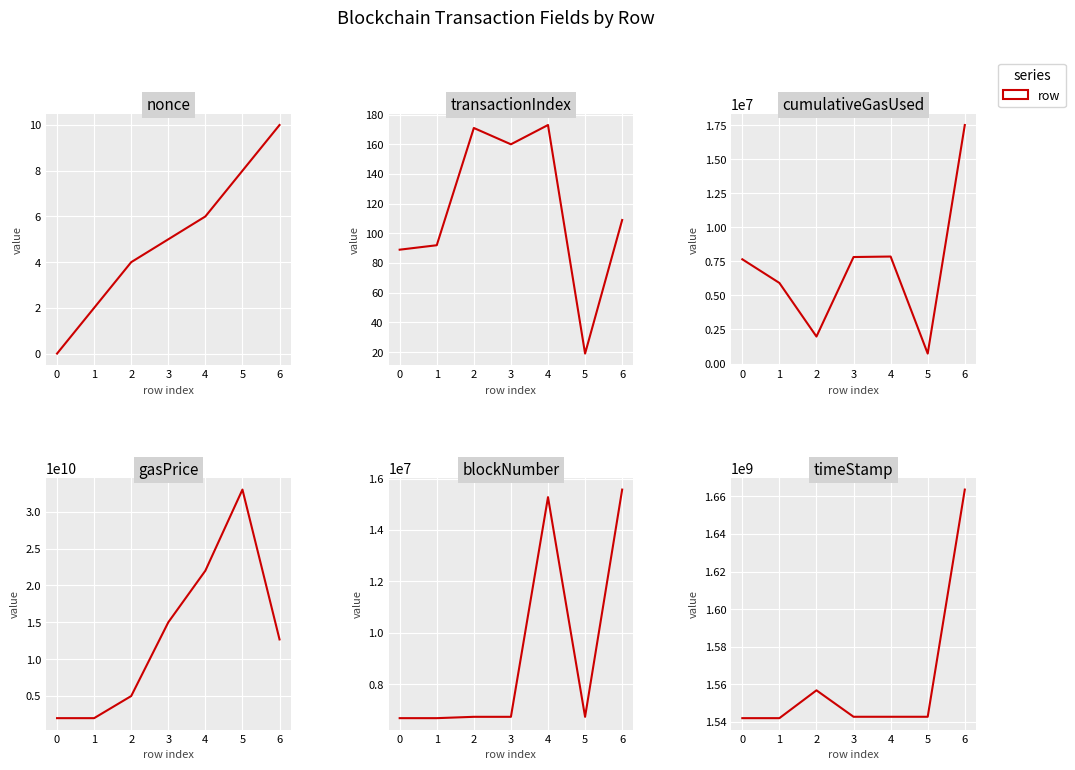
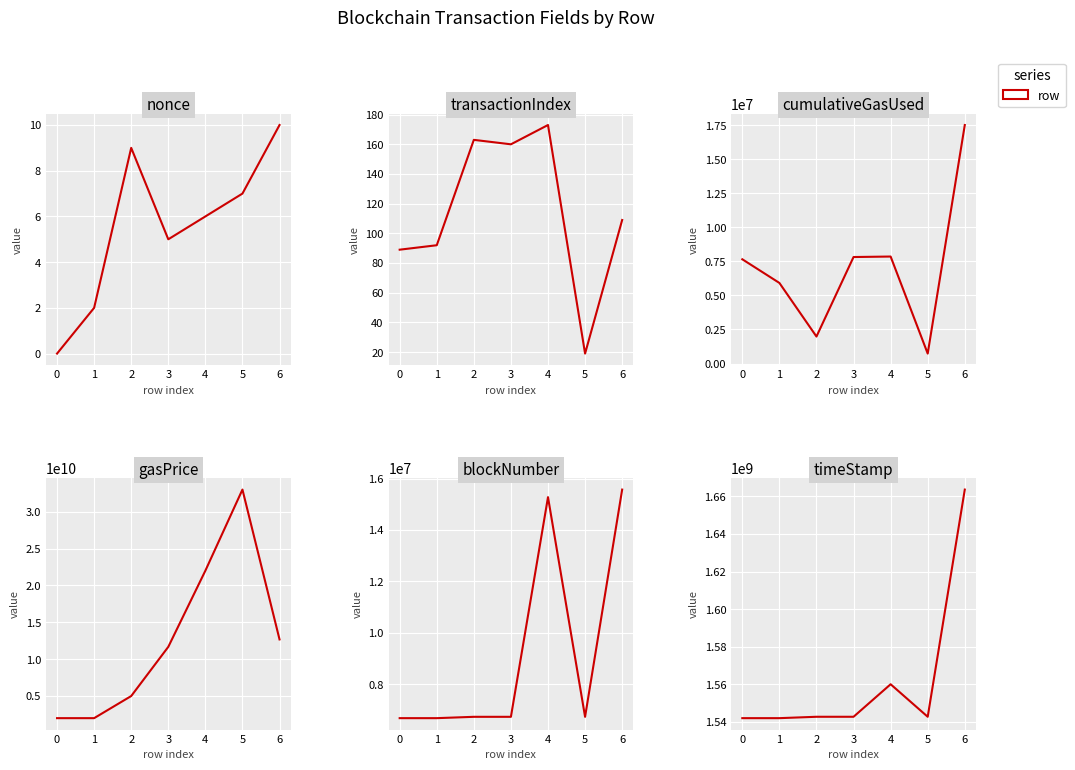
  {
    "nonce": {
      "0": 0,
      "1": 2,
-     "2": 4,
+     "2": 9,
      "3": 5,
      "4": 6,
-     "5": 8,
+     "5": 7,
      "6": 10
    },
    "transactionIndex": {
      "0": 89,
      "1": 92,
-     "2": 171,
+     "2": 163,
      "3": 160,
      "4": 173,
      "5": 19,
      "6": 109
    },
    "cumulativeGasUsed": {
      "0": 7700000,
      "1": 5900000,
      "2": 2000000,
      "3": 7800000,
      "4": 7900000,
      "5": 700000,
      "6": 17500000
    },
    "gasPrice": {
      "0": 2000000000,
      "1": 2000000000,
      "2": 5000000000,
-     "3": 15000000000,
+     "3": 12000000000,
      "4": 22000000000,
      "5": 33000000000,
      "6": 13000000000
    },
    "blockNumber": {
      "0": 6700000,
      "1": 6700000,
      "2": 6700000,
      "3": 6700000,
      "4": 15300000,
      "5": 6700000,
      "6": 15600000
    },
    "timeStamp": {
      "0": 1542000000,
      "1": 1542000000,
-     "2": 1557000000,
+     "2": 1543000000,
      "3": 1543000000,
-     "4": 1543000000,
+     "4": 1560000000,
      "5": 1543000000,
      "6": 1664000000
    }
  }
